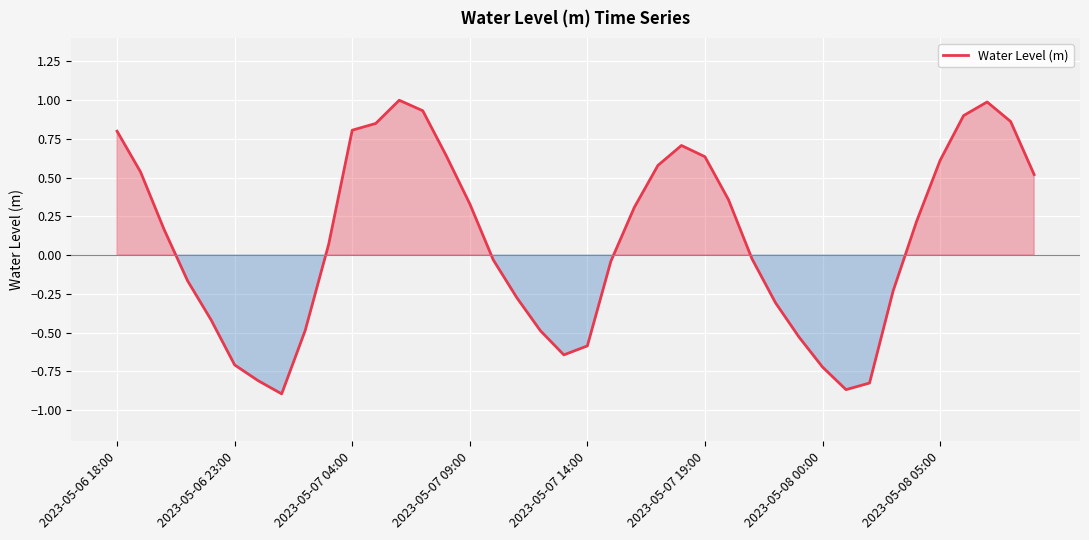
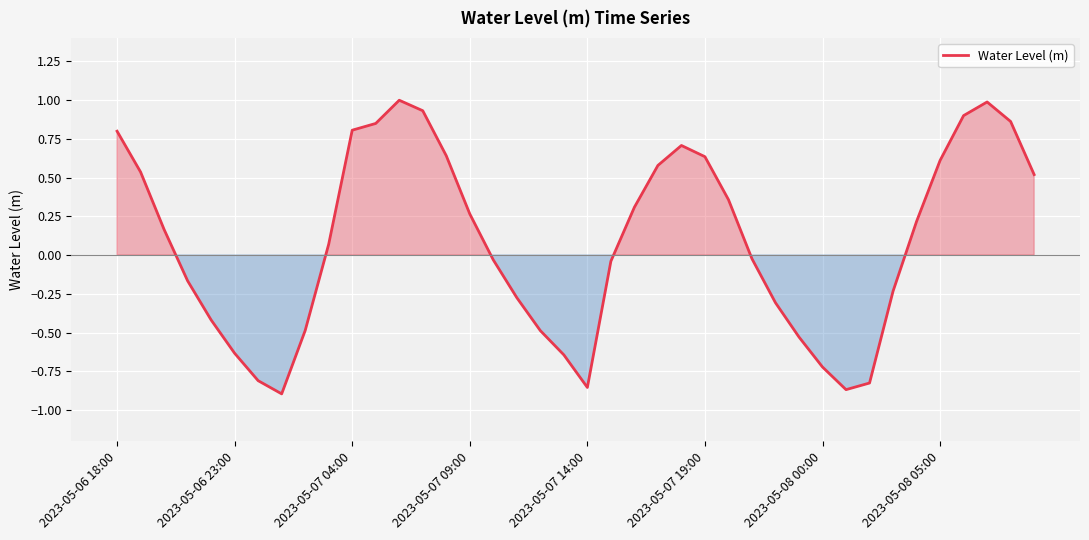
  {
    "2023-05-06 18:00": 0.80,
-   "2023-05-06 23:00": -0.71,
+   "2023-05-06 23:00": -0.63,
    "2023-05-07 04:00": 0.81,
-   "2023-05-07 09:00": 0.33,
-   "2023-05-07 14:00": -0.59,
+   "2023-05-07 09:00": 0.27,
+   "2023-05-07 14:00": -0.85,
    "2023-05-07 19:00": 0.63,
    "2023-05-08 00:00": -0.72,
    "2023-05-08 05:00": 0.61
  }
